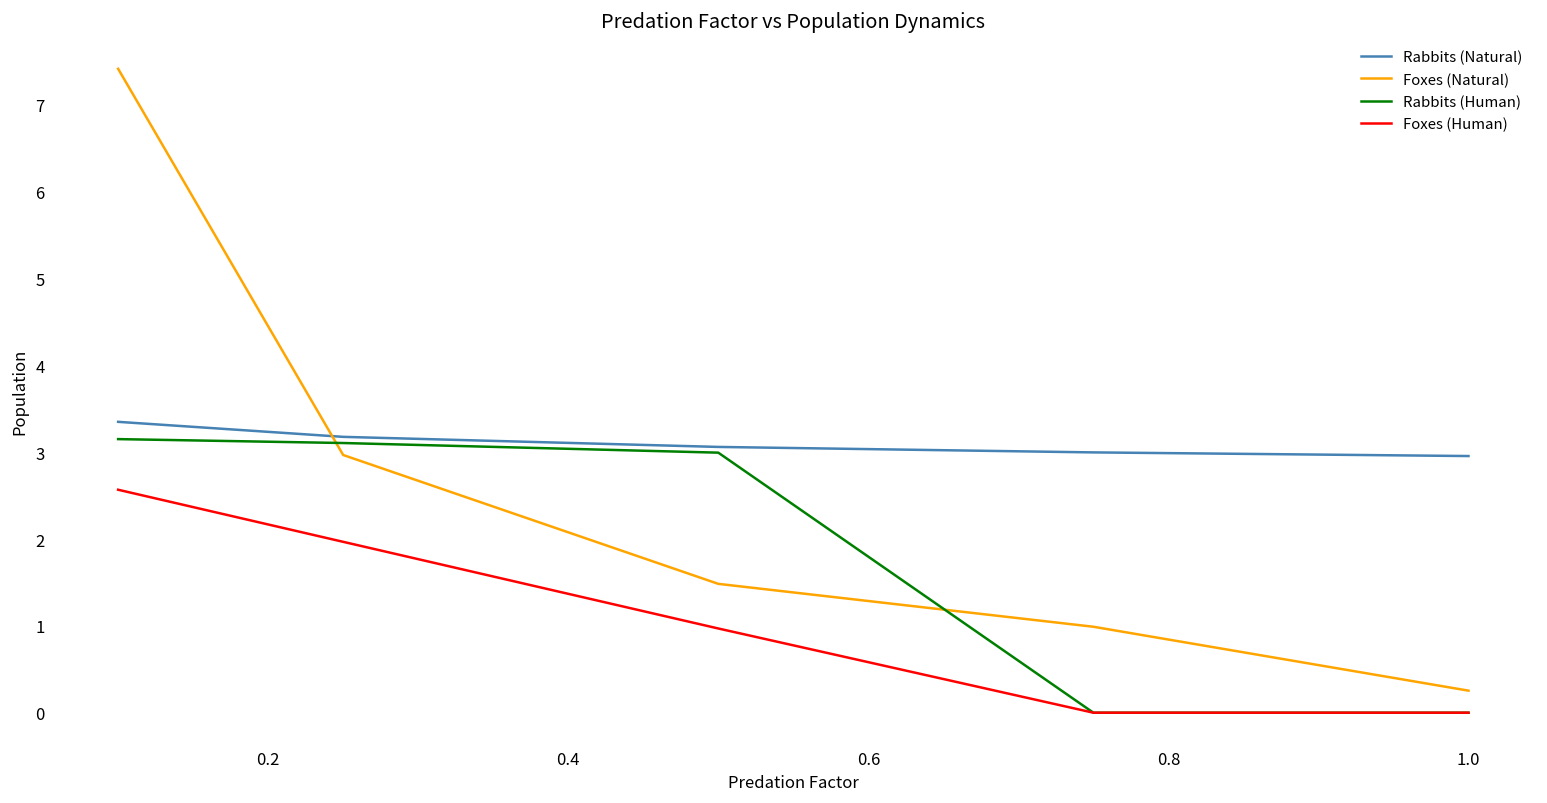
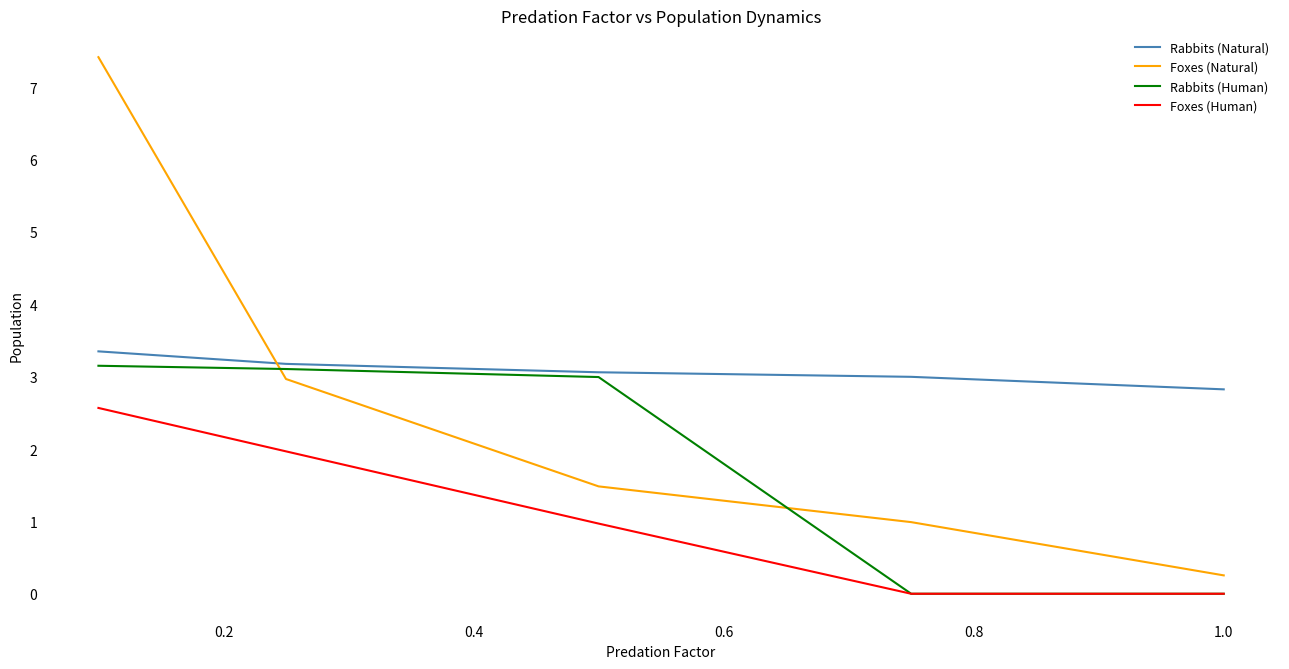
  {
    "Rabbits (Natural)": {
-     "1.0": 3.0
+     "1.0": 2.8
    },
    "Foxes (Natural)": {
      "1.0": 0.3
    }
  }
